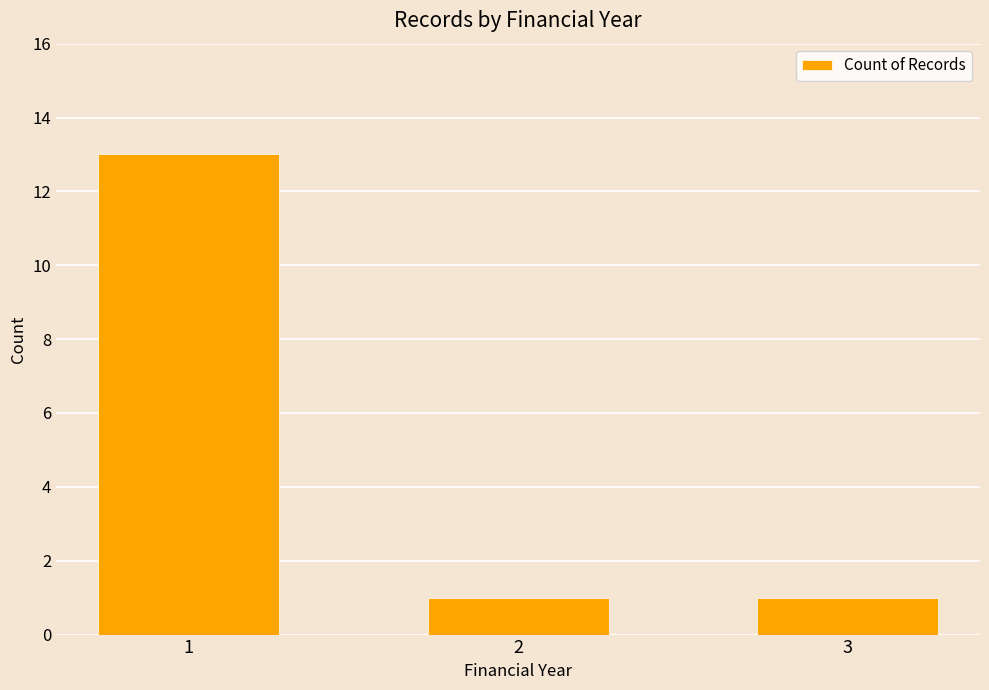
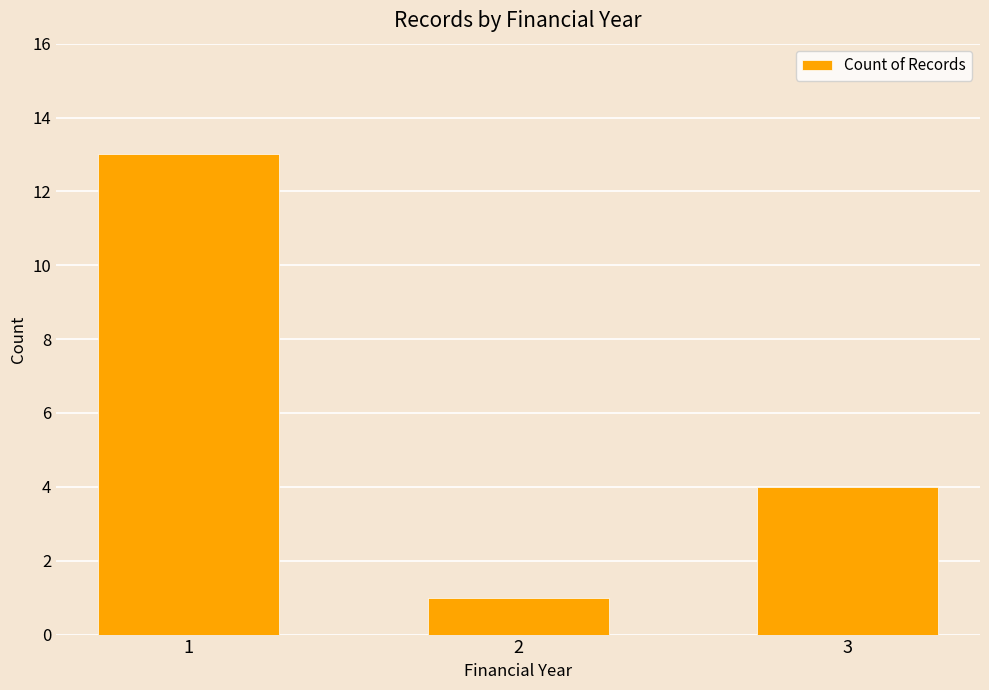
  {
    "1": 13,
    "2": 1,
-   "3": 1
+   "3": 4
  }
